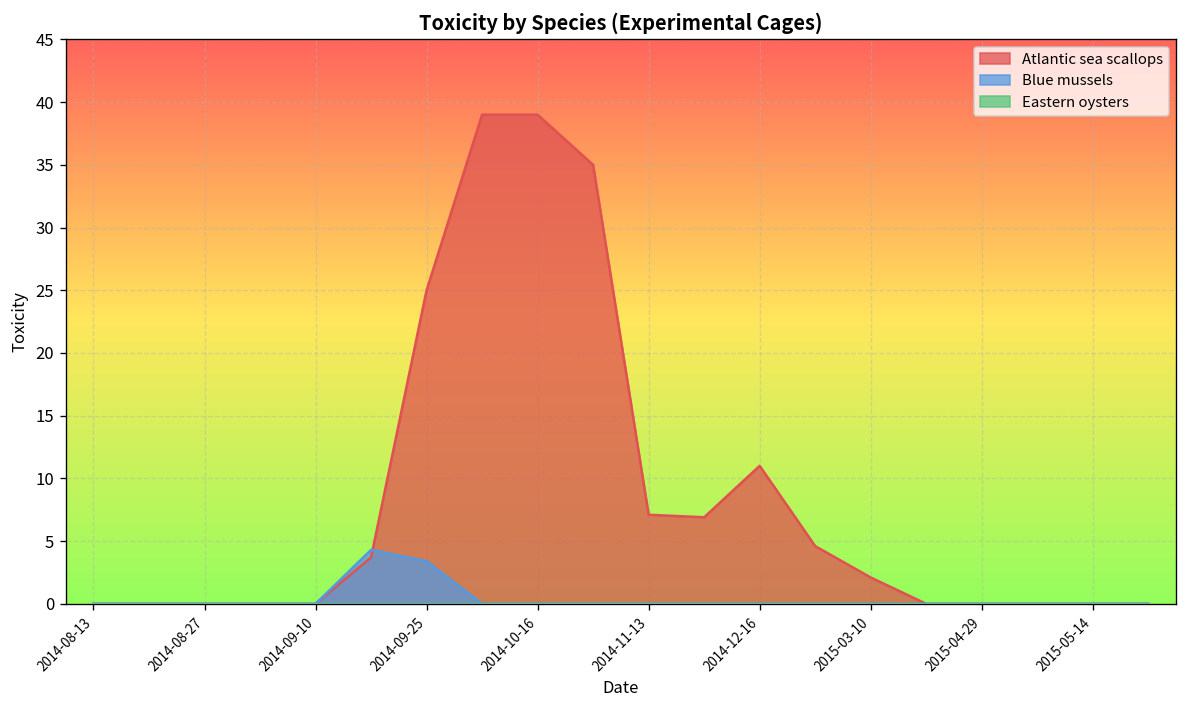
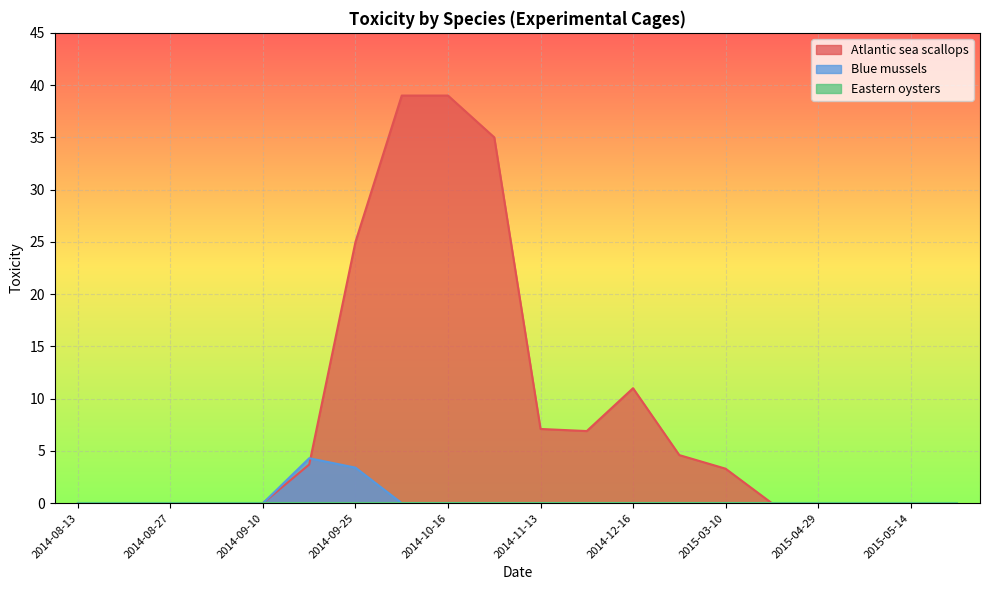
  {
    "Atlantic sea scallops": {
      "2014-09-25": 25.0,
      "2014-10-16": 39.0,
      "2014-11-13": 7.1,
      "2014-12-16": 11.0,
-     "2015-03-10": 2.1
+     "2015-03-10": 3.3
    },
    "Blue mussels": {
      "2014-09-25": 3.4
    },
    "Eastern oysters": {
      "2014-09-25": 0.0
    }
  }
